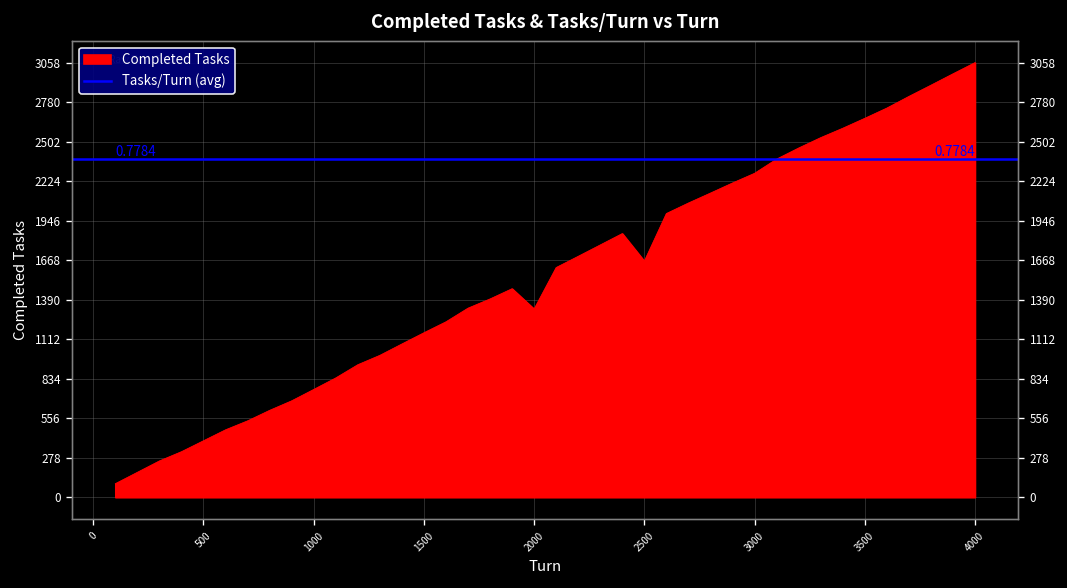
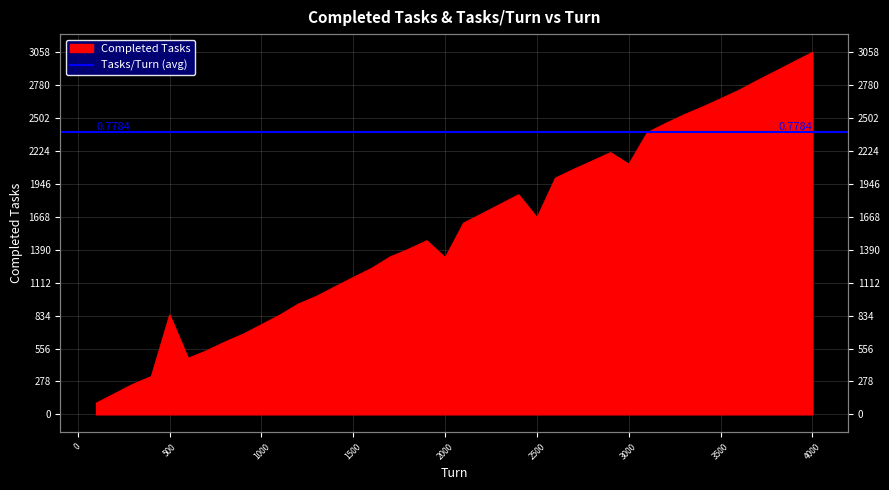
  {
-   "500": 400,
+   "500": 840,
    "1000": 760,
    "1500": 1160,
    "2000": 1320,
    "2500": 1660,
-   "3000": 2280,
+   "3000": 2110,
    "3500": 2670,
    "4000": 3060
  }
